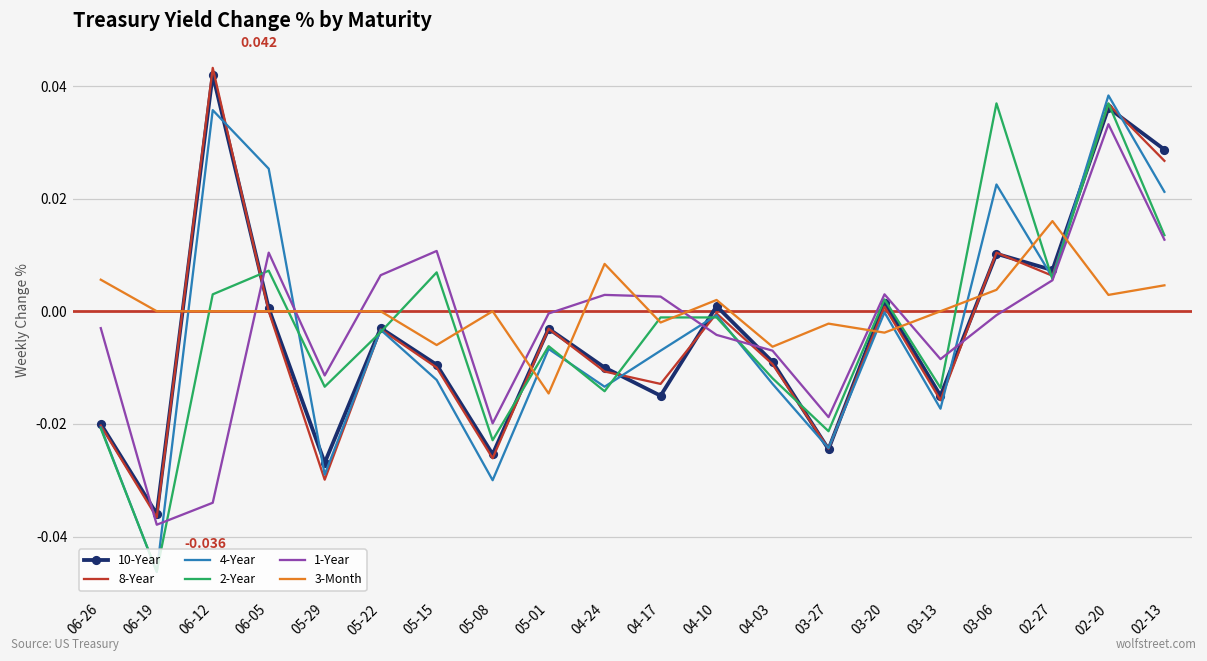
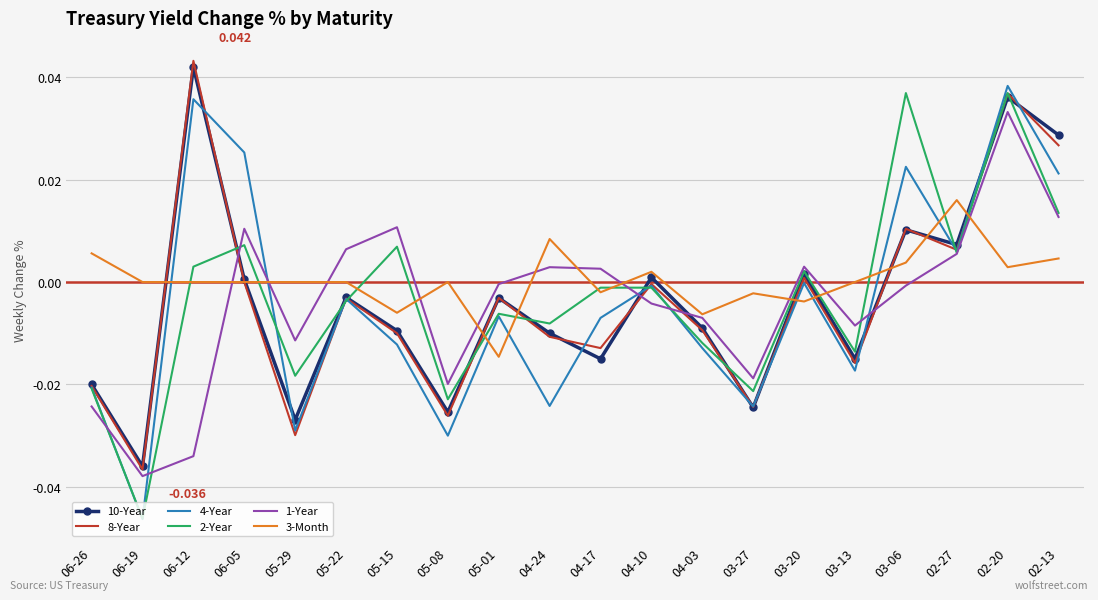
  {
    "10-Year": {
      "06-19": -0.036,
      "06-12": 0.042,
      "05-29": -0.027,
      "05-08": -0.025,
      "04-24": -0.010,
      "04-17": -0.015,
      "04-10": 0.001,
      "03-20": 0.002,
      "03-13": -0.015,
      "02-27": 0.007,
      "02-20": 0.036,
      "02-13": 0.029
    },
    "8-Year": {
      "06-19": -0.037,
      "06-12": 0.043,
      "05-29": -0.030,
      "05-08": -0.026,
      "04-24": -0.011,
      "04-17": -0.013,
      "03-20": 0.001,
      "03-13": -0.016,
      "02-13": 0.027
    },
    "4-Year": {
      "06-12": 0.036,
      "06-05": 0.025,
      "05-29": -0.029,
      "05-15": -0.012,
      "05-08": -0.030,
-     "04-24": -0.013,
+     "04-24": -0.024,
      "04-17": -0.007,
      "04-03": -0.013,
      "03-20": 0.000,
      "03-13": -0.017,
      "03-06": 0.023,
      "02-20": 0.038,
      "02-13": 0.021
    },
    "2-Year": {
      "06-12": 0.003,
      "06-05": 0.007,
-     "05-29": -0.013,
+     "05-29": -0.018,
      "05-15": 0.007,
      "05-08": -0.023,
-     "04-24": -0.014,
+     "04-24": -0.008,
      "04-17": -0.001,
      "04-03": -0.012,
      "03-27": -0.021,
      "03-20": 0.002,
      "03-13": -0.014,
      "03-06": 0.037,
      "02-13": 0.014
    },
    "1-Year": {
-     "06-26": -0.003,
+     "06-26": -0.024,
      "06-19": -0.038,
      "06-12": -0.034,
      "06-05": 0.010,
      "05-29": -0.011,
      "05-22": 0.006,
      "05-15": 0.011,
      "05-08": -0.020,
      "05-01": 0.000,
      "04-24": 0.003,
      "04-17": 0.003,
      "04-10": -0.004,
      "04-03": -0.007,
      "03-27": -0.019,
      "03-20": 0.003,
      "03-13": -0.009,
      "03-06": -0.001,
      "02-20": 0.033,
      "02-13": 0.013
    },
    "3-Month": {
      "06-26": 0.006,
      "06-19": 0.000,
      "06-12": 0.000,
      "05-29": 0.000,
      "05-22": 0.000,
      "05-15": -0.006,
      "05-08": 0.000,
      "05-01": -0.015,
      "04-24": 0.008,
      "04-17": -0.002,
      "04-10": 0.002,
      "04-03": -0.006,
      "03-27": -0.002,
      "03-20": -0.004,
      "03-13": 0.000,
      "03-06": 0.004,
      "02-27": 0.016,
      "02-20": 0.003,
      "02-13": 0.005
    }
  }
